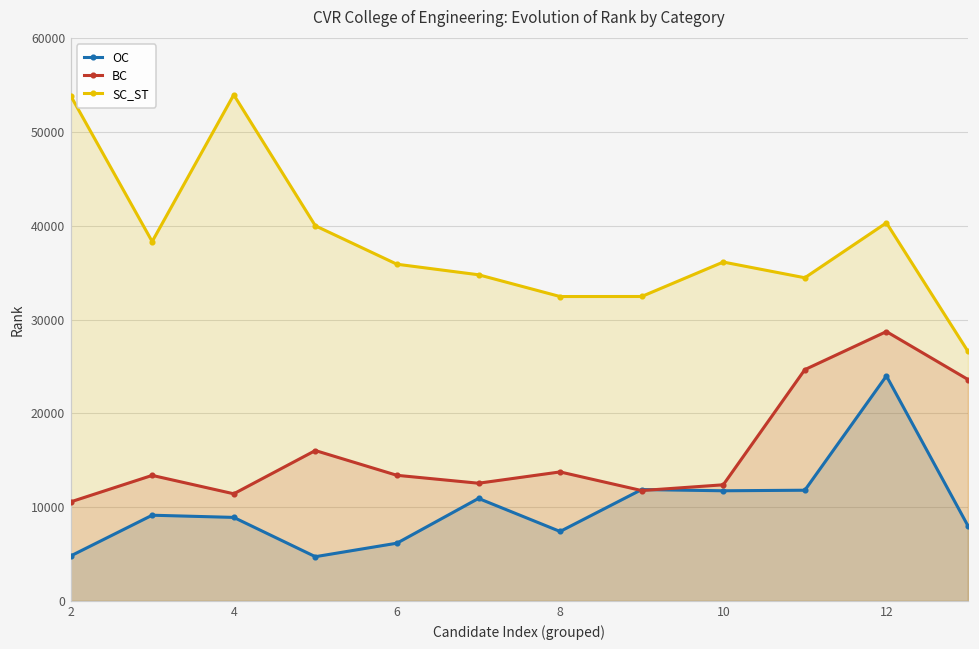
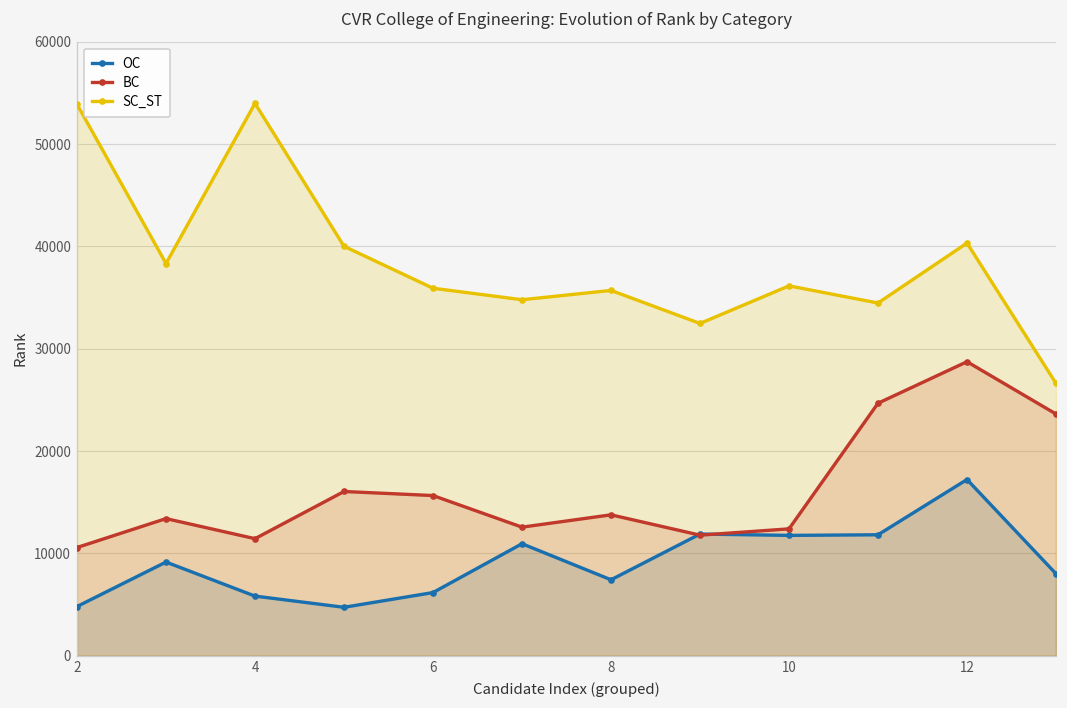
  {
    "OC": {
      "2": 5000,
-     "4": 9000,
+     "4": 6000,
      "6": 6000,
      "8": 7000,
      "10": 12000,
-     "12": 24000
+     "12": 17000
    },
    "BC": {
      "2": 11000,
      "4": 11000,
-     "6": 13000,
+     "6": 16000,
      "8": 14000,
      "10": 12000,
      "12": 29000
    },
    "SC_ST": {
      "2": 54000,
      "4": 54000,
      "6": 36000,
-     "8": 32000,
+     "8": 36000,
      "10": 36000,
      "12": 40000
    }
  }
